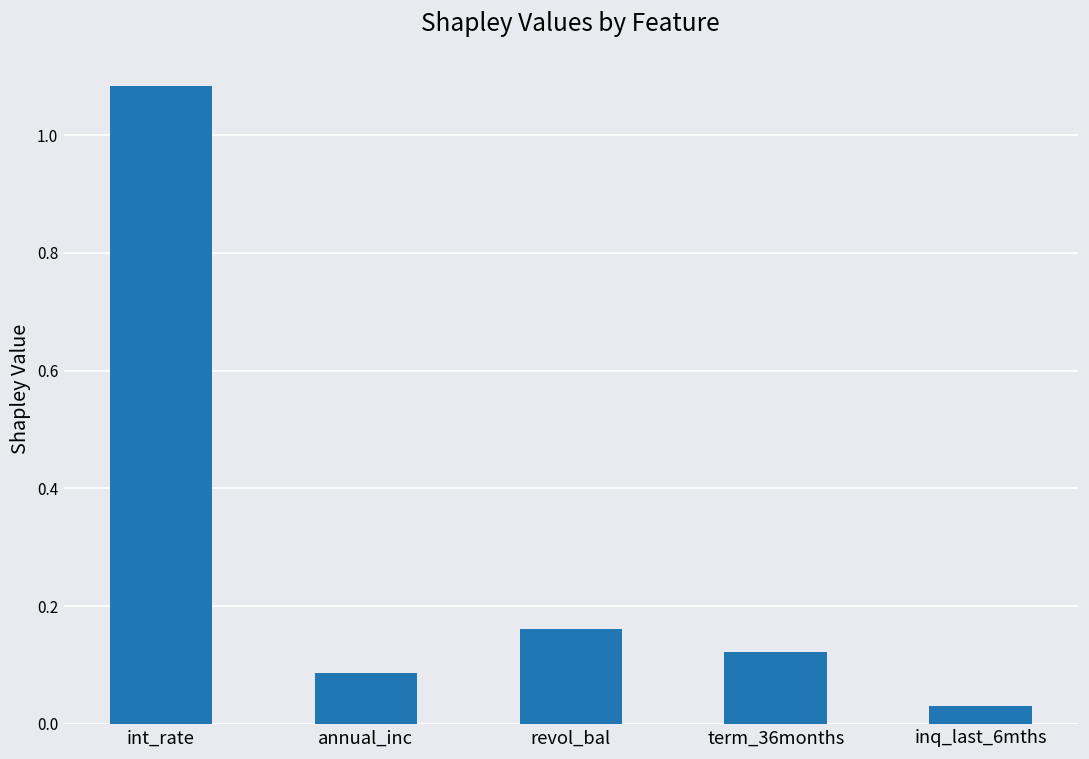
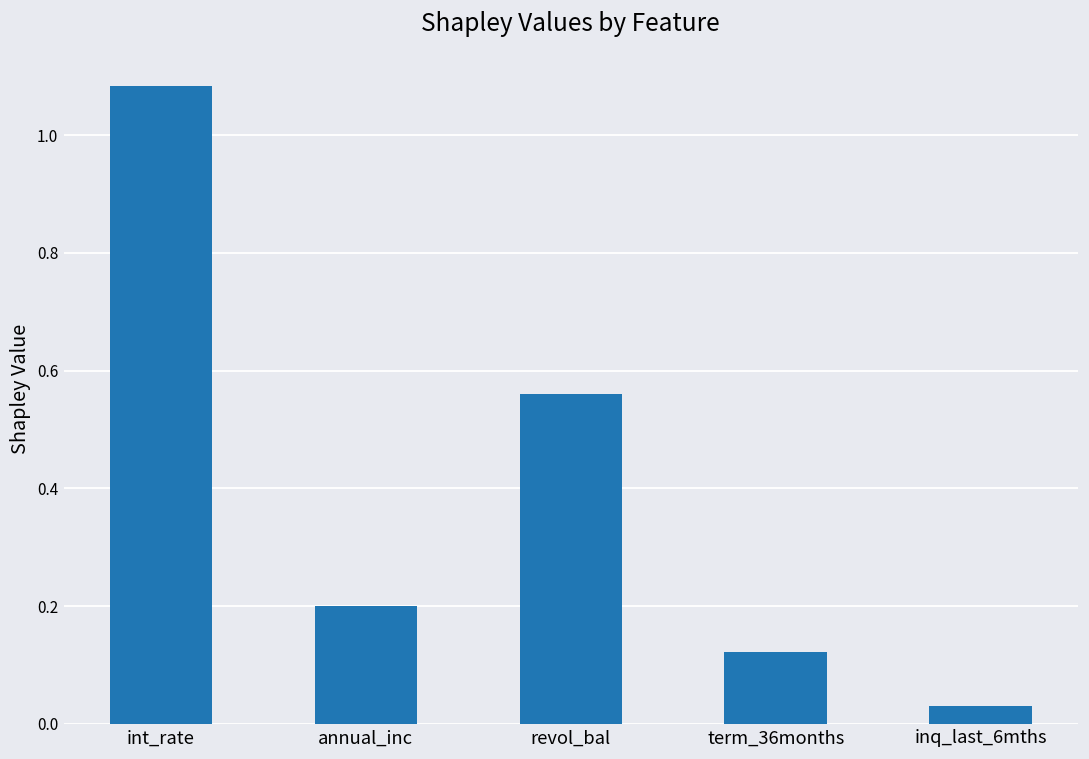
  {
    "int_rate": 1.08,
-   "annual_inc": 0.09,
-   "revol_bal": 0.16,
+   "annual_inc": 0.20,
+   "revol_bal": 0.56,
    "term_36months": 0.12,
    "inq_last_6mths": 0.03
  }
